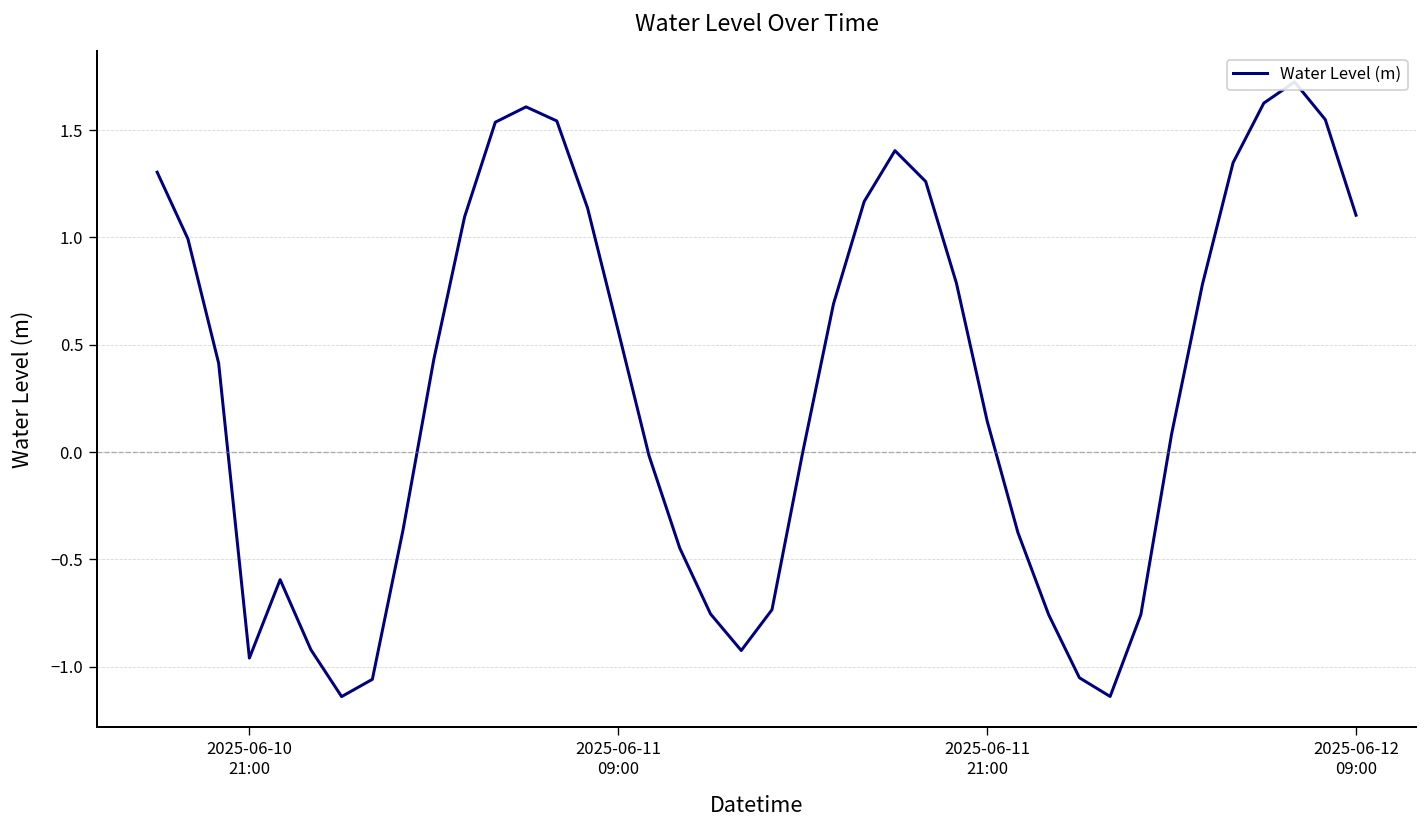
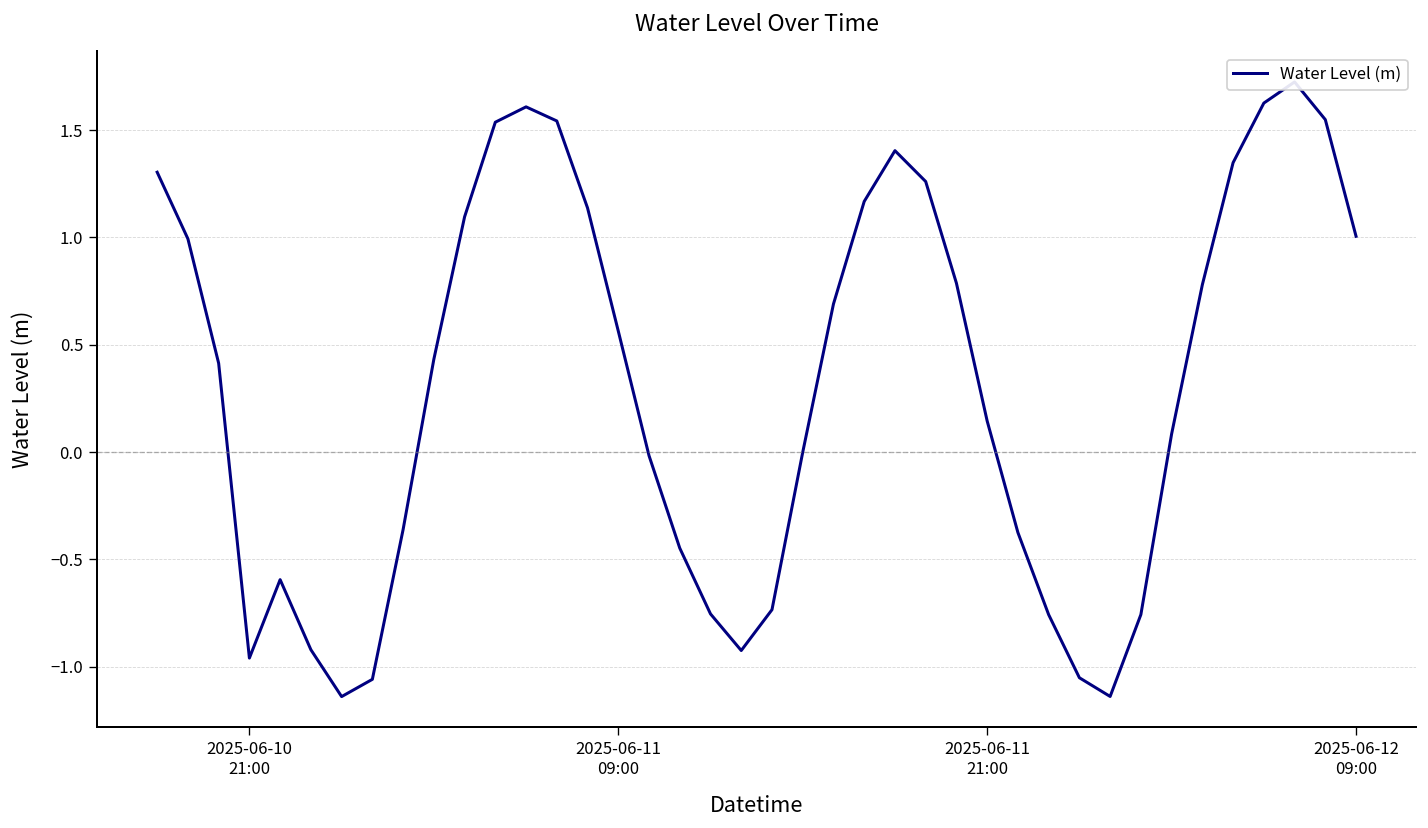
  {
    "2025-06-10 21:00": -0.96,
    "2025-06-11 09:00": 0.56,
    "2025-06-11 21:00": 0.14,
-   "2025-06-12 09:00": 1.10
+   "2025-06-12 09:00": 1.01
  }
